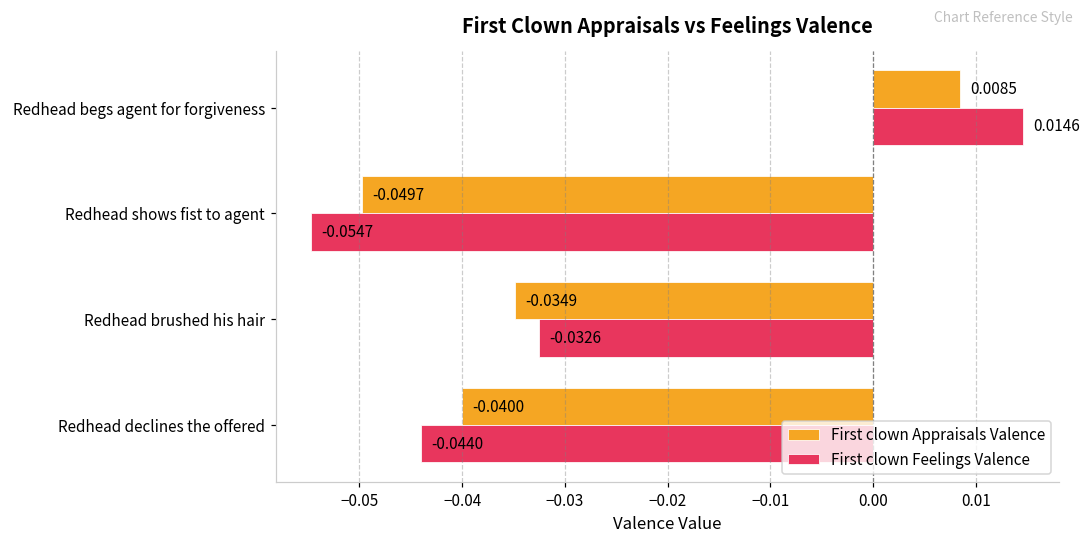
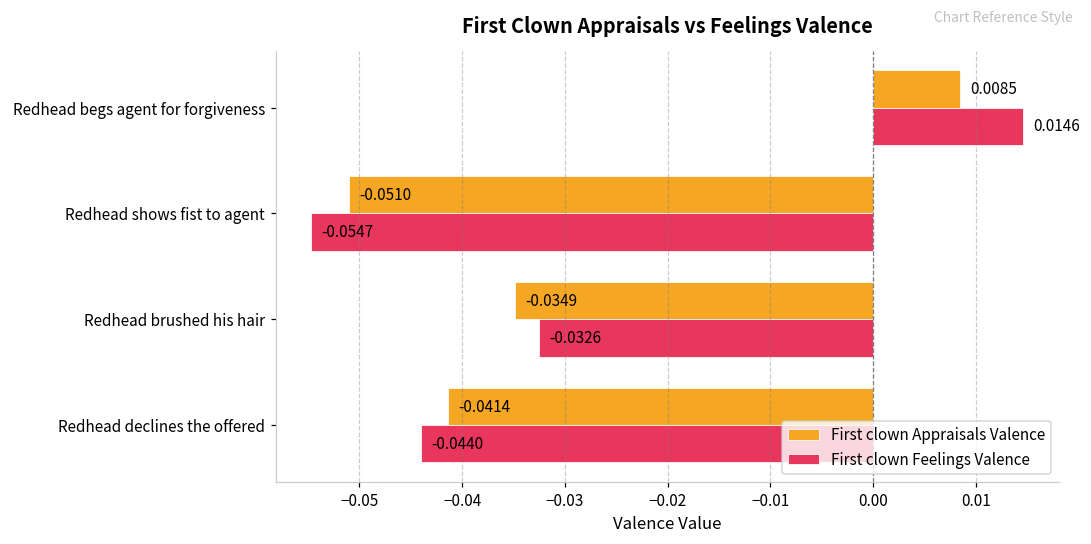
  {
    "First clown Appraisals Valence": {
      "Redhead begs agent for forgiveness": 0.0085,
-     "Redhead shows fist to agent": -0.0497,
+     "Redhead shows fist to agent": -0.0510,
      "Redhead brushed his hair": -0.0349,
-     "Redhead declines the offered": -0.0400
+     "Redhead declines the offered": -0.0414
    },
    "First clown Feelings Valence": {
      "Redhead begs agent for forgiveness": 0.0146,
      "Redhead shows fist to agent": -0.0547,
      "Redhead brushed his hair": -0.0326,
      "Redhead declines the offered": -0.0440
    }
  }
